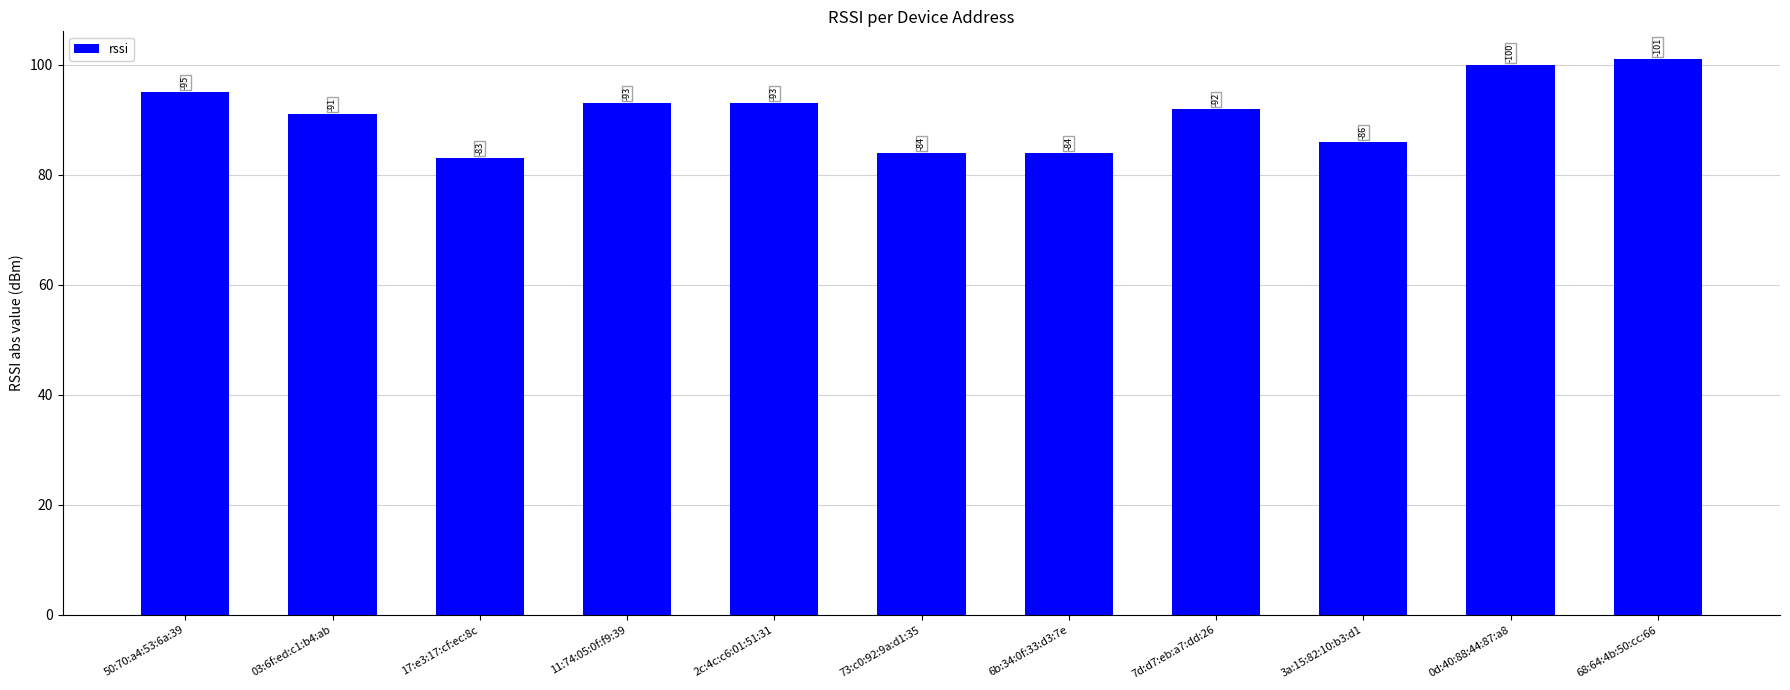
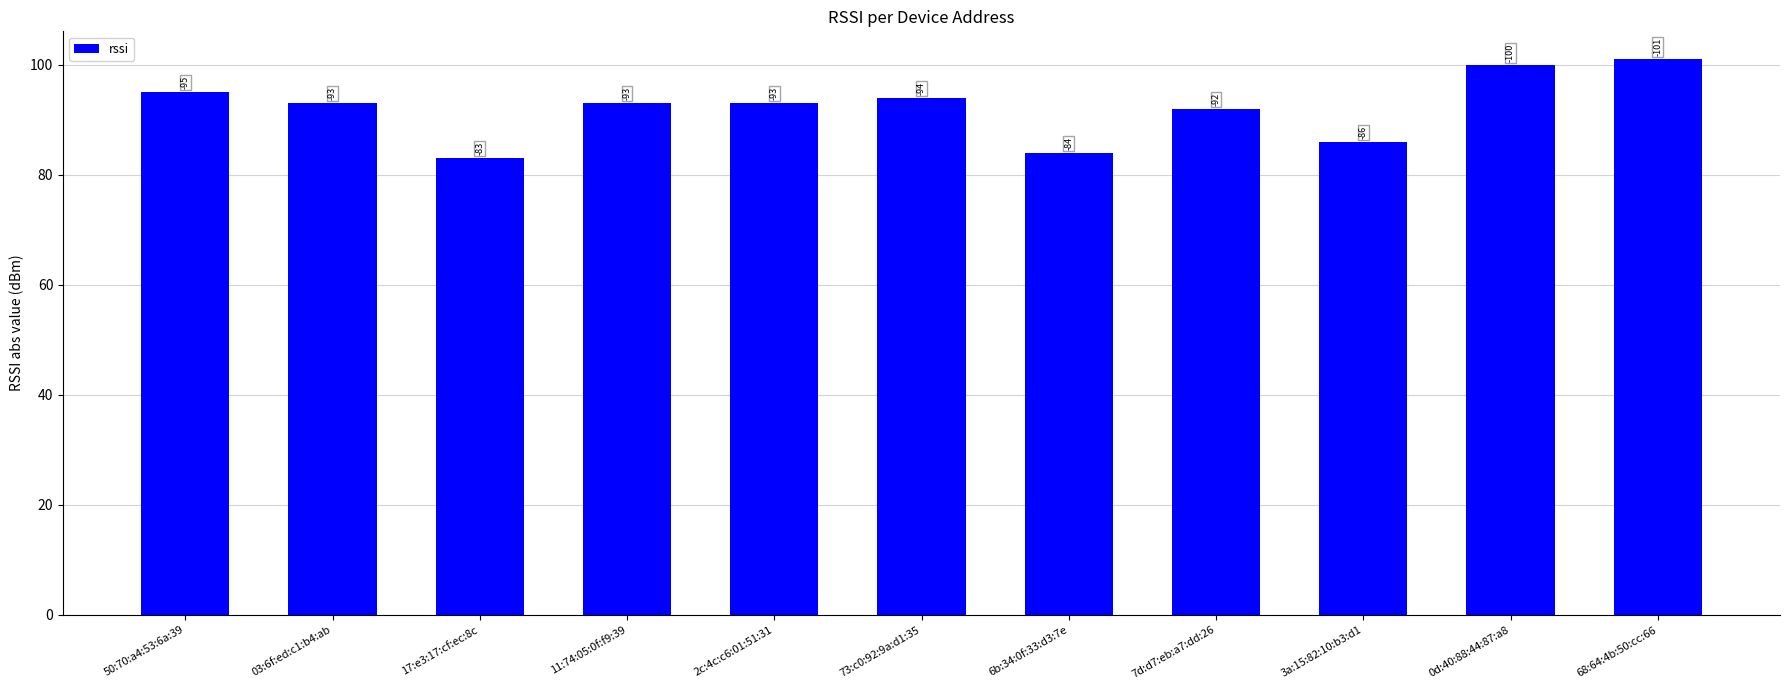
  {
-   "03:6f:ed:c1:b4:ab": -91,
-   "73:c0:92:9a:d1:35": -84
+   "03:6f:ed:c1:b4:ab": -93,
+   "73:c0:92:9a:d1:35": -94
  }
